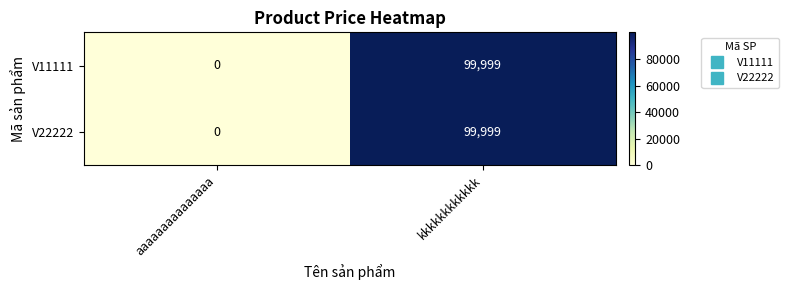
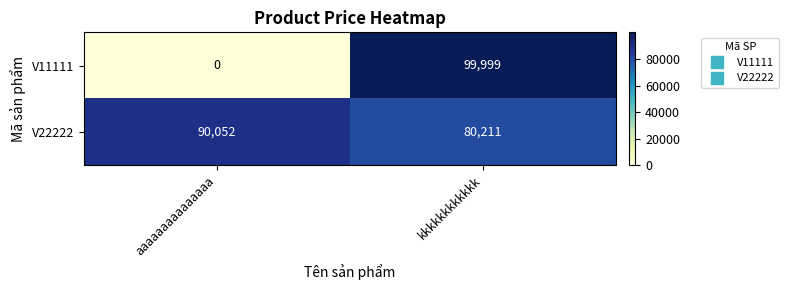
  {
    "V11111": {
      "aaaaaaaaaaaaaaa": "0",
      "kkkkkkkkkkkk": "99,999"
    },
    "V22222": {
-     "aaaaaaaaaaaaaaa": "0",
-     "kkkkkkkkkkkk": "99,999"
+     "aaaaaaaaaaaaaaa": "90,052",
+     "kkkkkkkkkkkk": "80,211"
    }
  }
